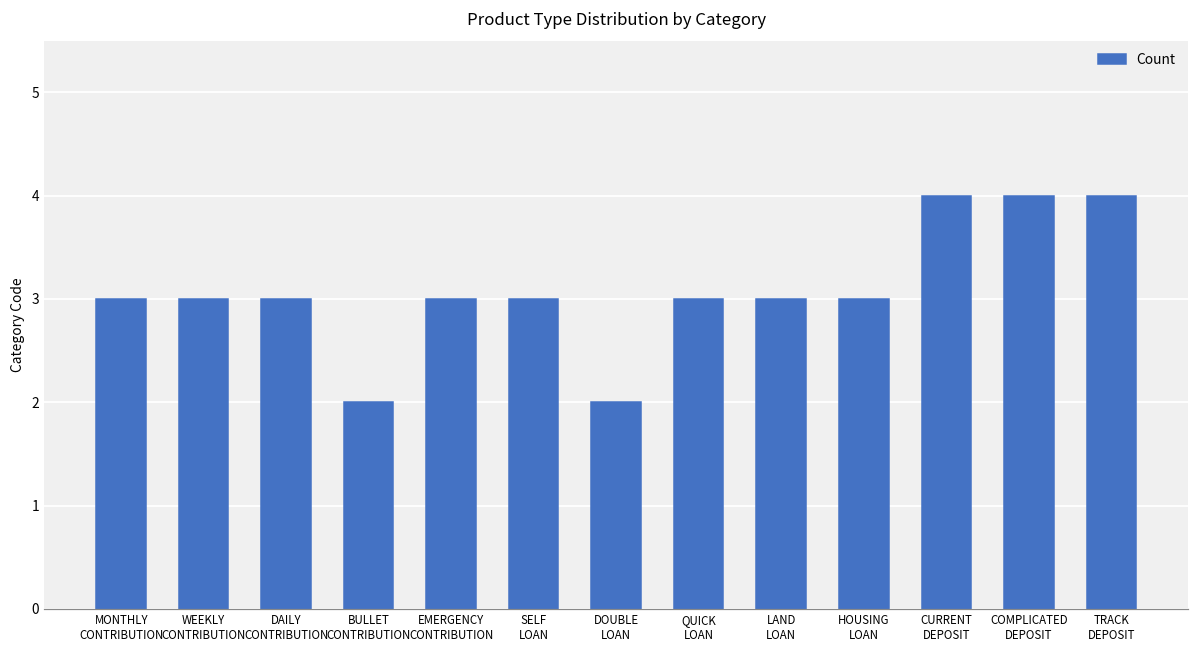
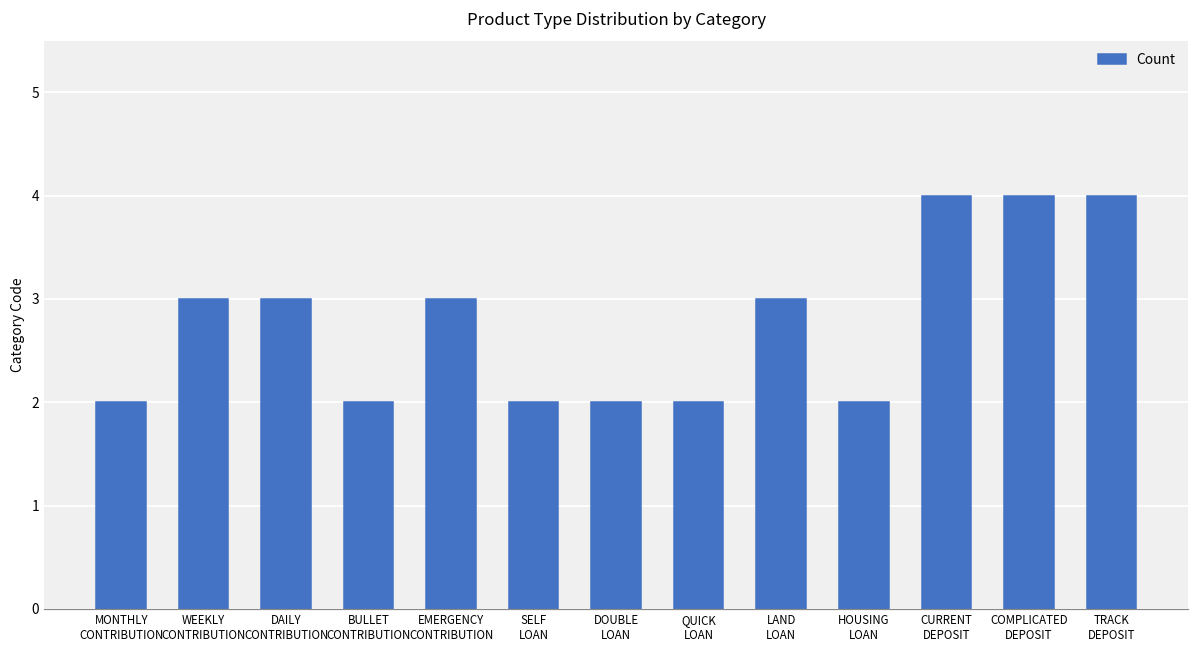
  {
-   "MONTHLY CONTRIBUTION": 3,
+   "MONTHLY CONTRIBUTION": 2,
    "WEEKLY CONTRIBUTION": 3,
    "DAILY CONTRIBUTION": 3,
    "BULLET CONTRIBUTION": 2,
    "EMERGENCY CONTRIBUTION": 3,
-   "SELF LOAN": 3,
+   "SELF LOAN": 2,
    "DOUBLE LOAN": 2,
-   "QUICK LOAN": 3,
+   "QUICK LOAN": 2,
    "LAND LOAN": 3,
-   "HOUSING LOAN": 3,
+   "HOUSING LOAN": 2,
    "CURRENT DEPOSIT": 4,
    "COMPLICATED DEPOSIT": 4,
    "TRACK DEPOSIT": 4
  }
